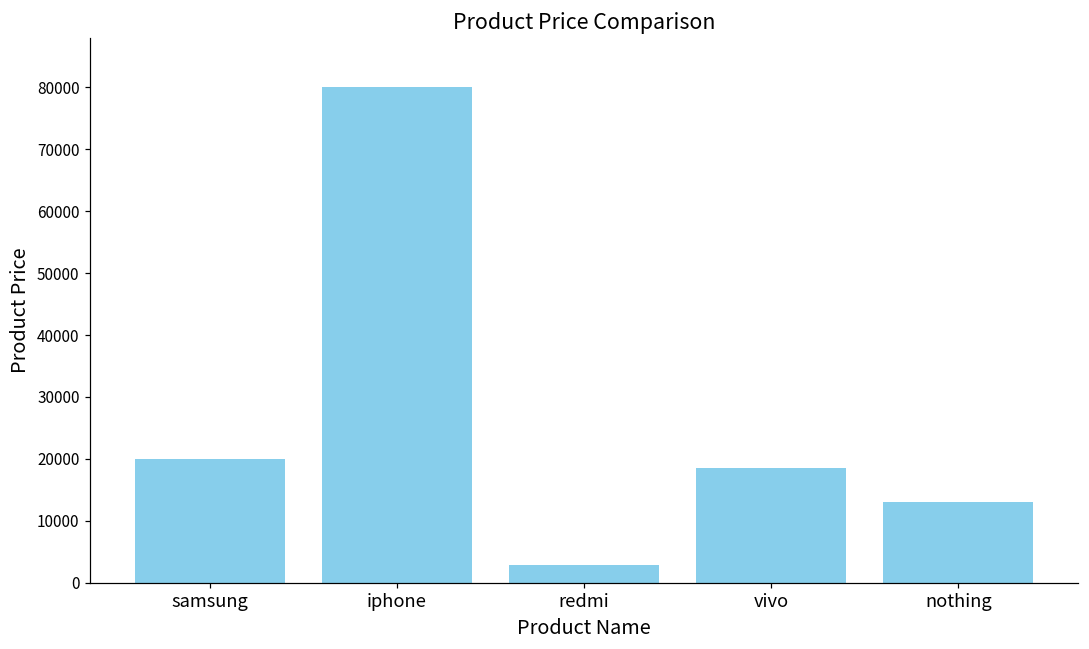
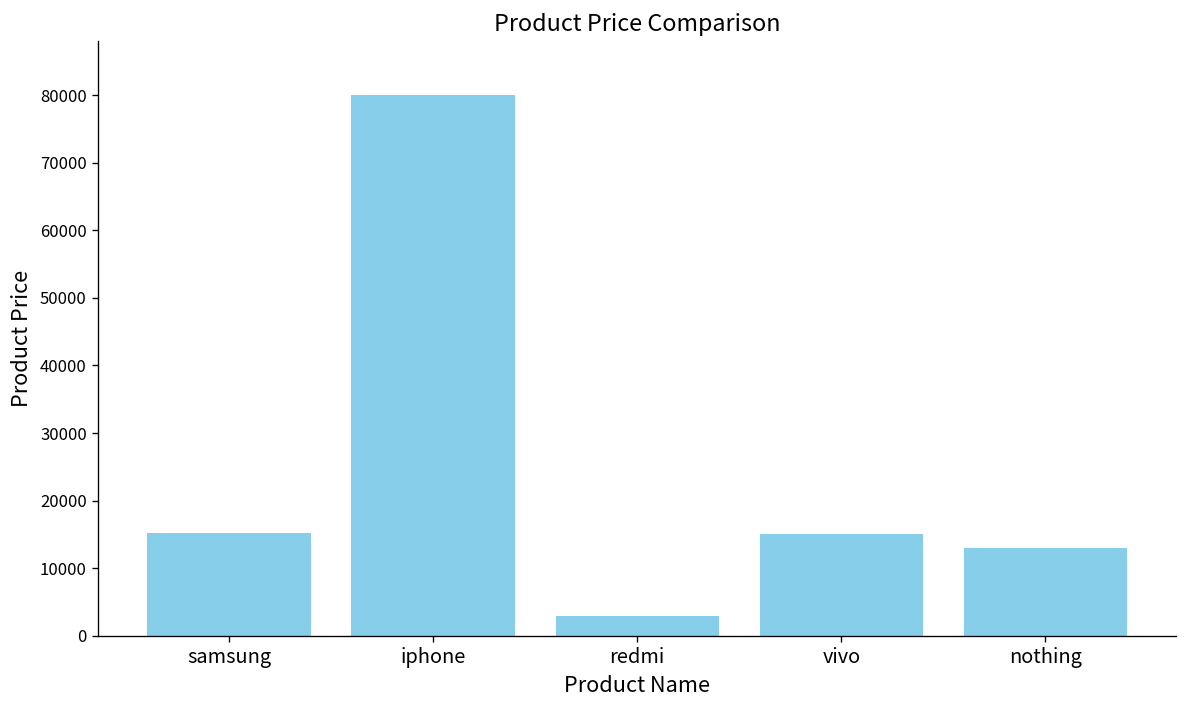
  {
-   "samsung": 20000,
+   "samsung": 15000,
    "iphone": 80000,
    "redmi": 3000,
-   "vivo": 19000,
+   "vivo": 15000,
    "nothing": 13000
  }
